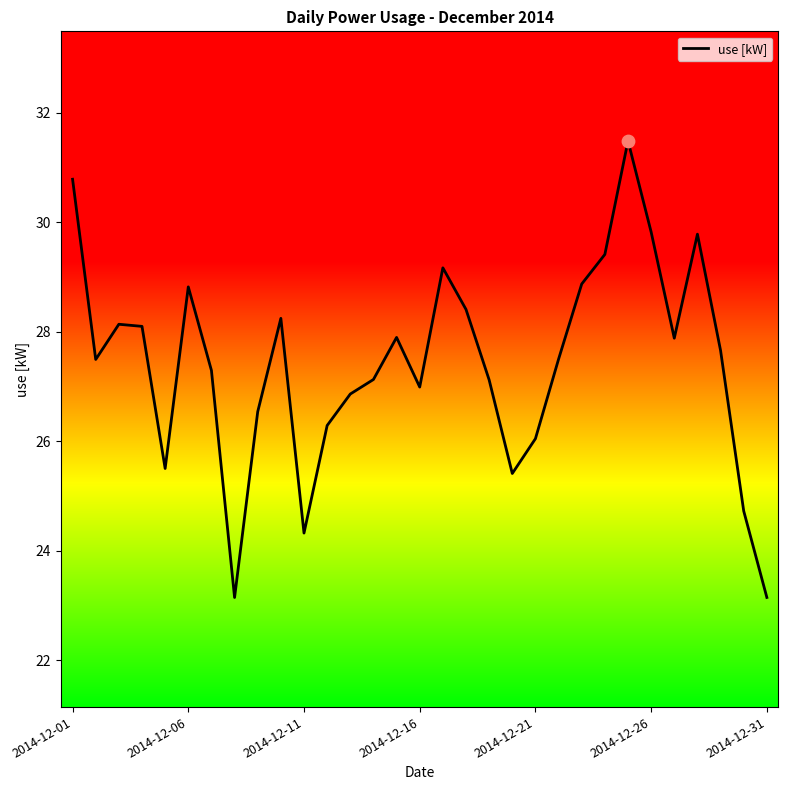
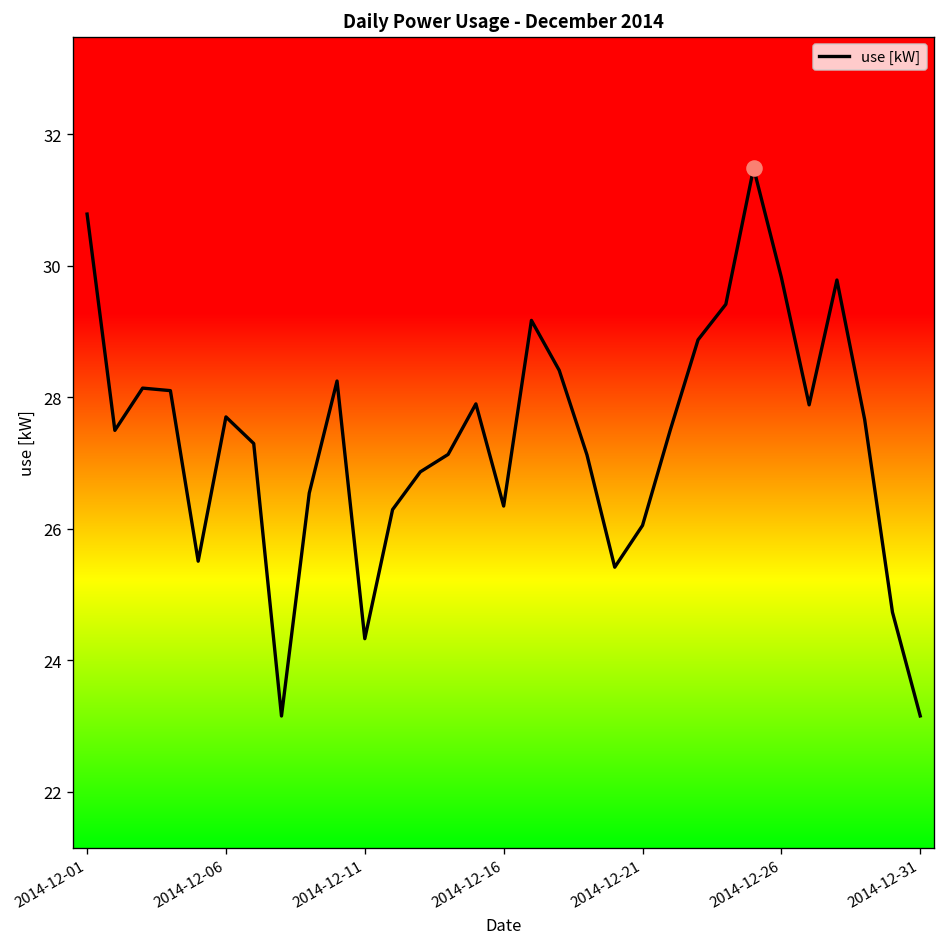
  {
    "use [kW]": {
      "2014-12-01": 30.8,
-     "2014-12-06": 28.8,
+     "2014-12-06": 27.7,
      "2014-12-11": 24.3,
-     "2014-12-16": 27.0,
+     "2014-12-16": 26.3,
      "2014-12-21": 26.0,
      "2014-12-26": 29.8,
      "2014-12-31": 23.2
    }
  }
